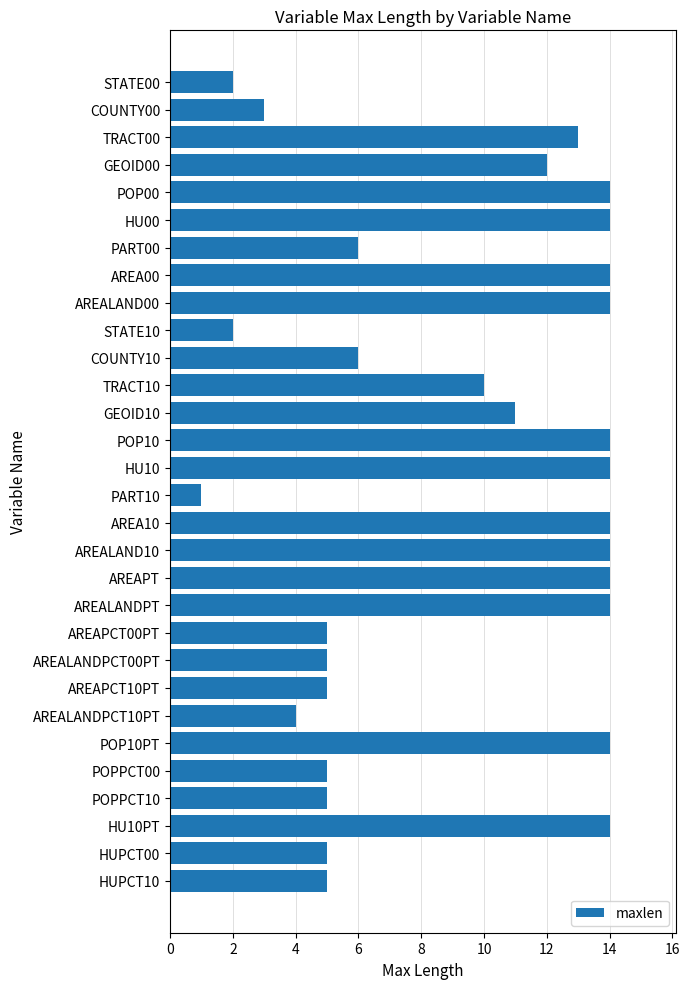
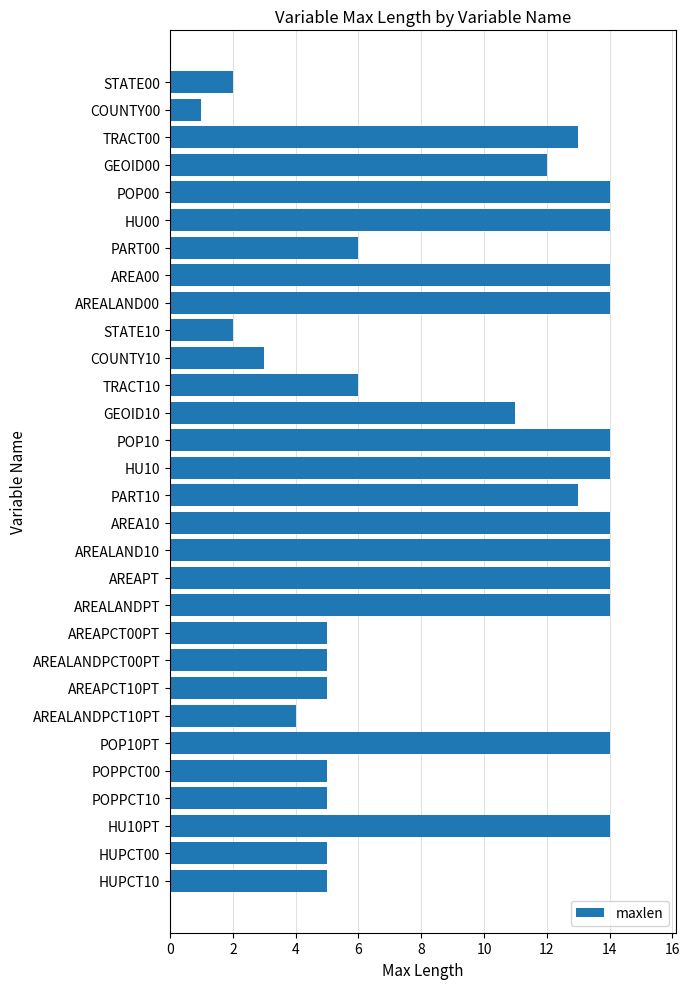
  {
    "STATE00": 2,
-   "COUNTY00": 3,
+   "COUNTY00": 1,
    "TRACT00": 13,
    "GEOID00": 12,
    "POP00": 14,
    "HU00": 14,
    "PART00": 6,
    "AREA00": 14,
    "AREALAND00": 14,
    "STATE10": 2,
-   "COUNTY10": 6,
-   "TRACT10": 10,
+   "COUNTY10": 3,
+   "TRACT10": 6,
    "GEOID10": 11,
    "POP10": 14,
    "HU10": 14,
-   "PART10": 1,
+   "PART10": 13,
    "AREA10": 14,
    "AREALAND10": 14,
    "AREAPT": 14,
    "AREALANDPT": 14,
    "AREAPCT00PT": 5,
    "AREALANDPCT00PT": 5,
    "AREAPCT10PT": 5,
    "AREALANDPCT10PT": 4,
    "POP10PT": 14,
    "POPPCT00": 5,
    "POPPCT10": 5,
    "HU10PT": 14,
    "HUPCT00": 5,
    "HUPCT10": 5
  }
